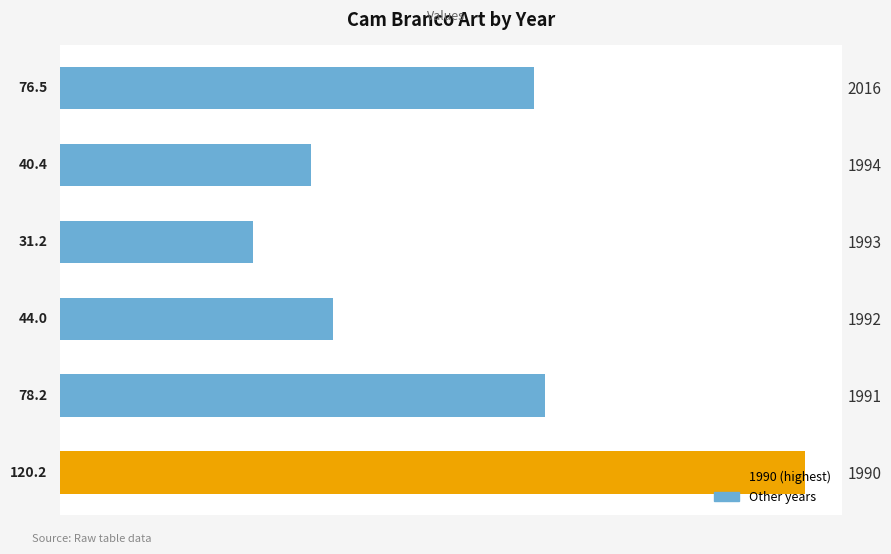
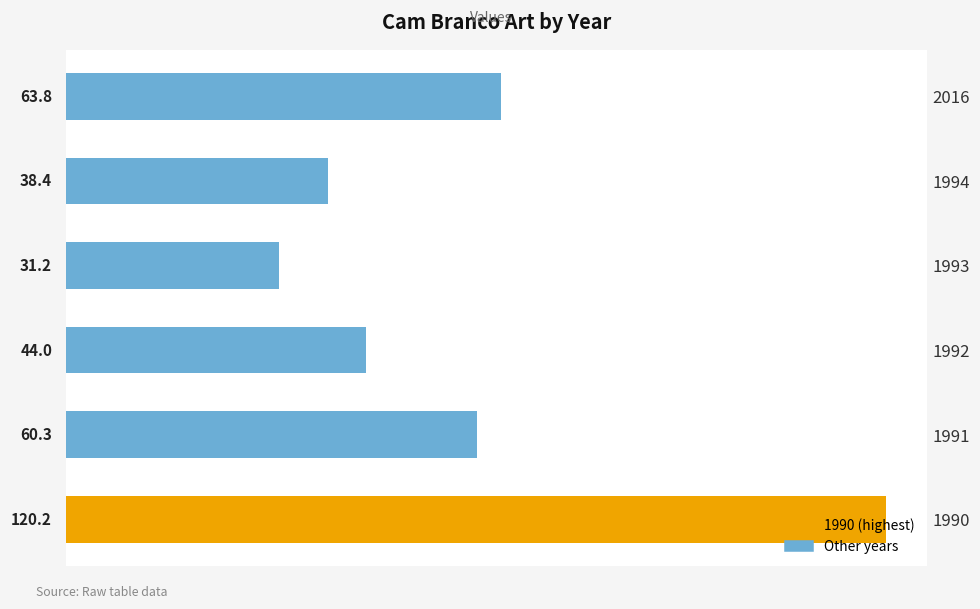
  {
-   "2016": 76.5,
-   "1994": 40.4,
-   "1991": 78.2
+   "2016": 63.8,
+   "1994": 38.4,
+   "1991": 60.3
  }
